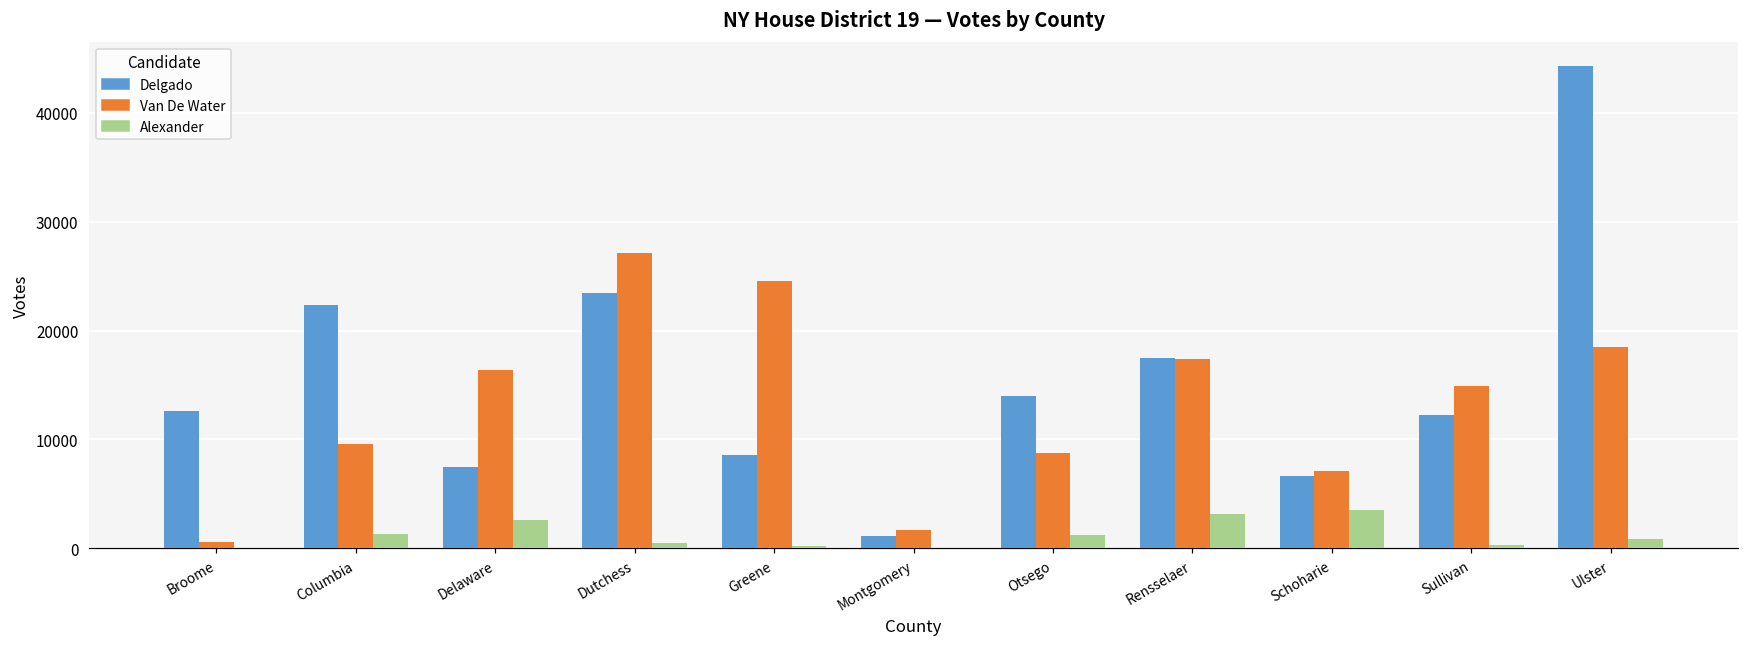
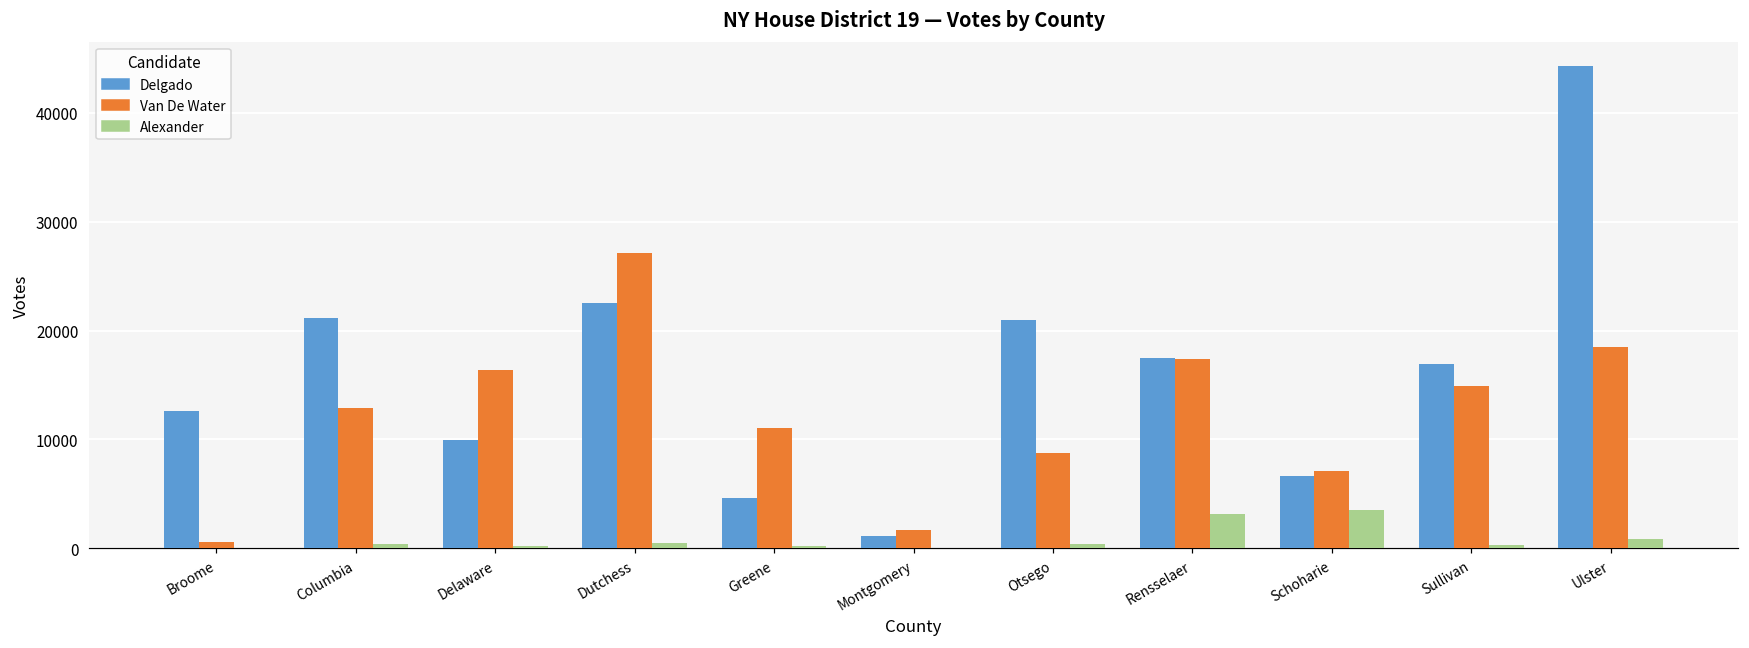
  {
    "Delgado": {
      "Broome": 13000,
-     "Columbia": 22000,
-     "Delaware": 7000,
-     "Dutchess": 23500,
-     "Greene": 9000,
+     "Columbia": 21000,
+     "Delaware": 10000,
+     "Dutchess": 22600,
+     "Greene": 5000,
      "Montgomery": 1000,
-     "Otsego": 14000,
+     "Otsego": 21000,
      "Rensselaer": 18000,
      "Schoharie": 7000,
-     "Sullivan": 12000,
+     "Sullivan": 17000,
      "Ulster": 44000
    },
    "Van De Water": {
      "Broome": 1000,
-     "Columbia": 10000,
+     "Columbia": 13000,
      "Delaware": 16000,
      "Dutchess": 27000,
-     "Greene": 25000,
+     "Greene": 11000,
      "Montgomery": 2000,
      "Otsego": 9000,
      "Rensselaer": 17000,
      "Schoharie": 7000,
      "Sullivan": 15000,
      "Ulster": 18000
    },
    "Alexander": {
-     "Columbia": 1000,
-     "Delaware": 3000,
+     "Columbia": 0,
+     "Delaware": 0,
      "Dutchess": 1000,
-     "Otsego": 1000,
+     "Otsego": 0,
      "Rensselaer": 3000,
      "Schoharie": 4000,
      "Sullivan": 0,
      "Ulster": 1000
    }
  }
